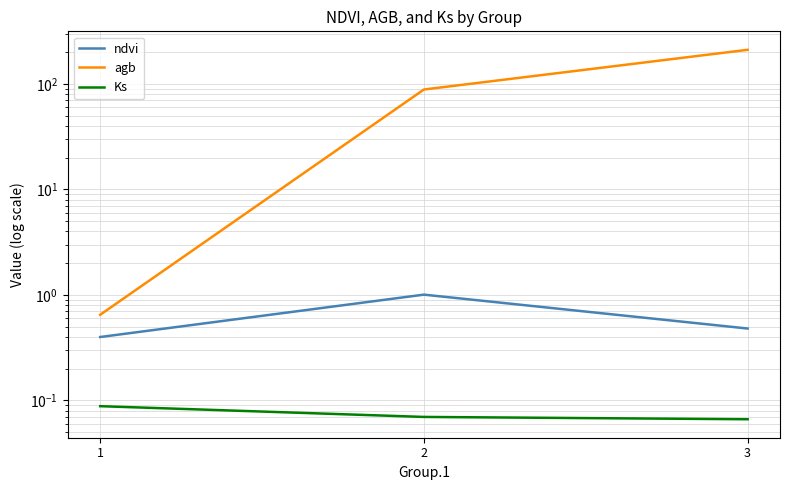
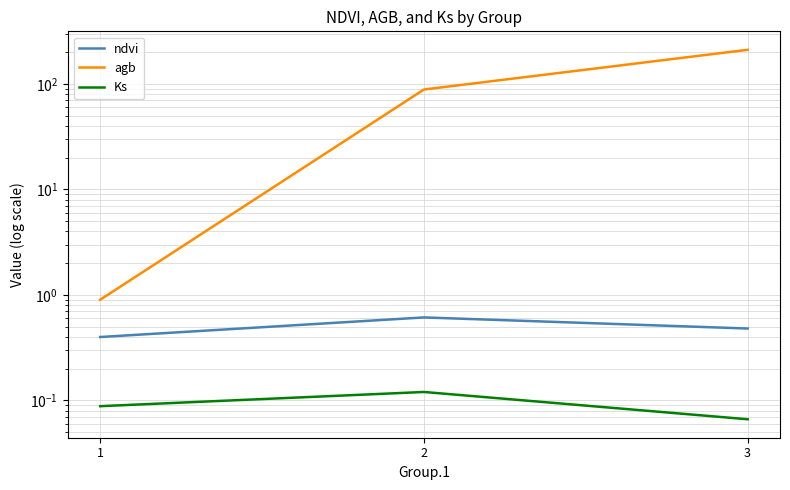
  {
    "ndvi": {
      "1": 0.4,
-     "2": 1.0,
+     "2": 0.6,
      "3": 0.5
    },
    "agb": {
-     "1": 0.6,
+     "1": 0.9,
      "2": 90,
      "3": 210
    },
    "Ks": {
      "1": 0.09,
-     "2": 0.07,
+     "2": 0.12,
      "3": 0.07
    }
  }
